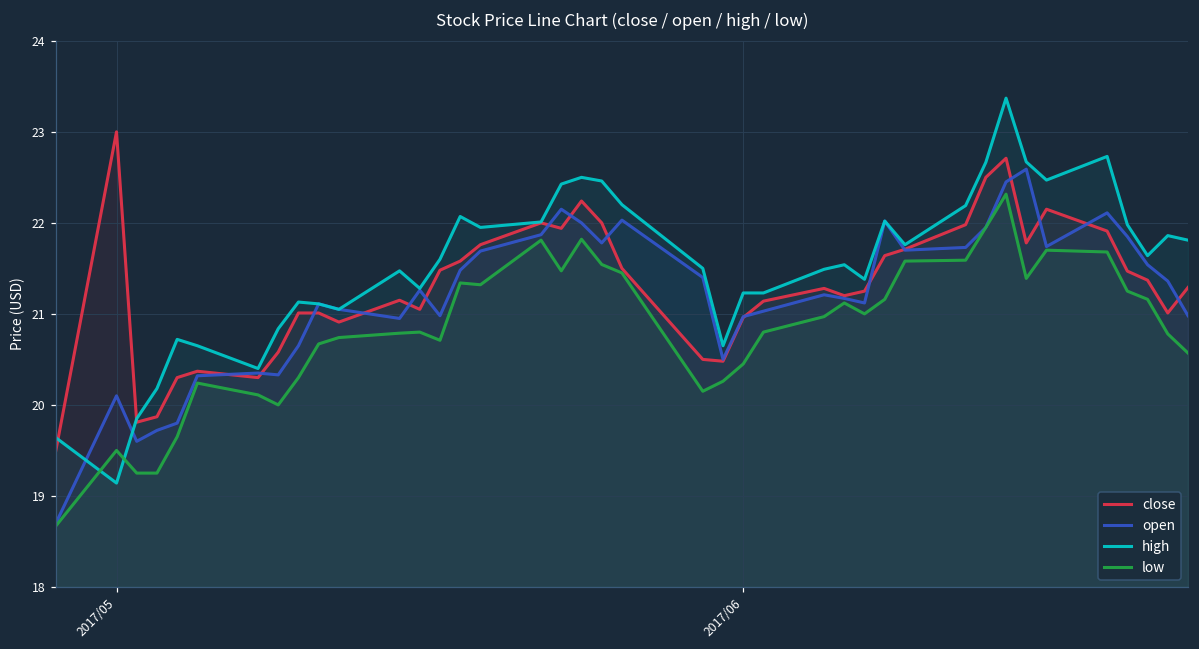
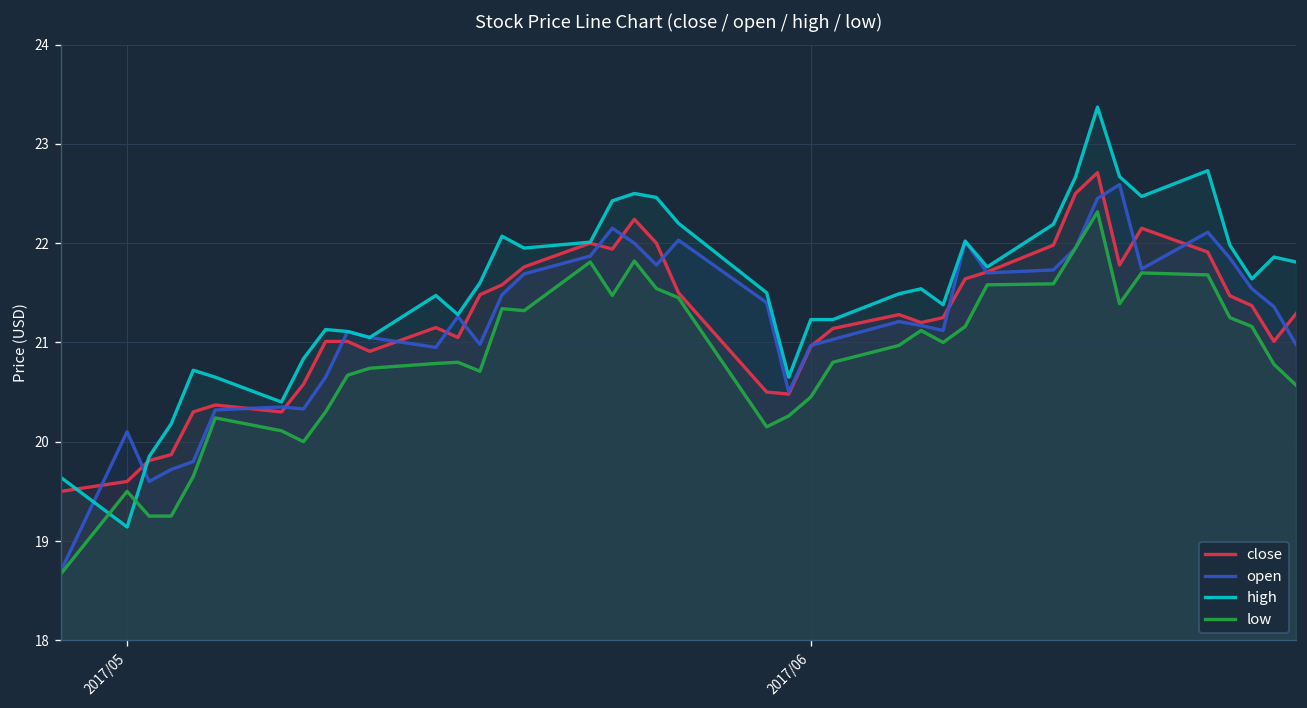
  {
    "close": {
-     "2017/05": 23.0
+     "2017/05": 19.6
    },
    "open": {
      "2017/05": 20.1
    },
    "high": {
      "2017/05": 19.1,
      "2017/06": 21.2
    },
    "low": {
      "2017/05": 19.5,
      "2017/06": 20.5
    }
  }
